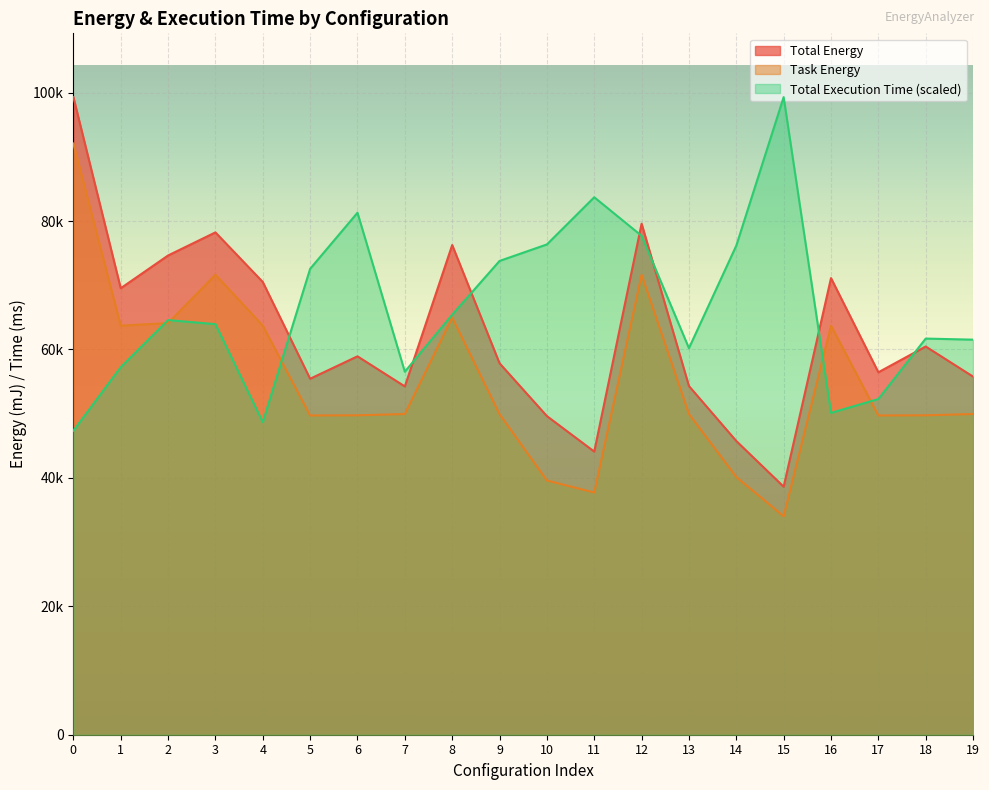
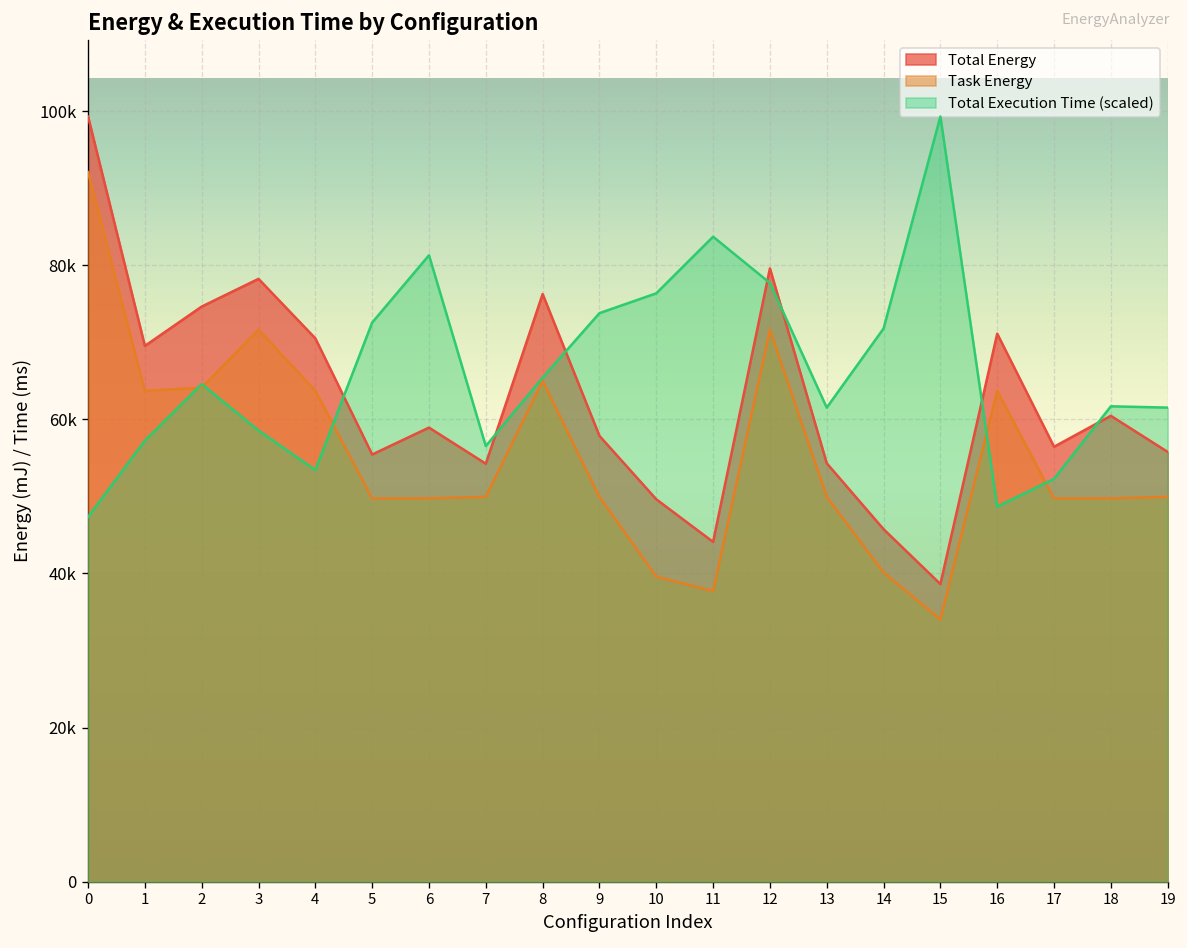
  {
    "Total Execution Time (scaled)": {
      "0": 47000,
      "1": 57000,
      "2": 65000,
-     "3": 64000,
-     "4": 49000,
+     "3": 59000,
+     "4": 53000,
      "5": 73000,
      "6": 81000,
      "7": 57000,
      "8": 65000,
      "9": 74000,
      "10": 76000,
      "11": 84000,
      "12": 78000,
-     "13": 60000,
-     "14": 76000,
-     "16": 50000,
+     "13": 62000,
+     "14": 72000,
+     "16": 49000,
      "17": 52000,
      "18": 62000,
      "19": 62000
    }
  }
